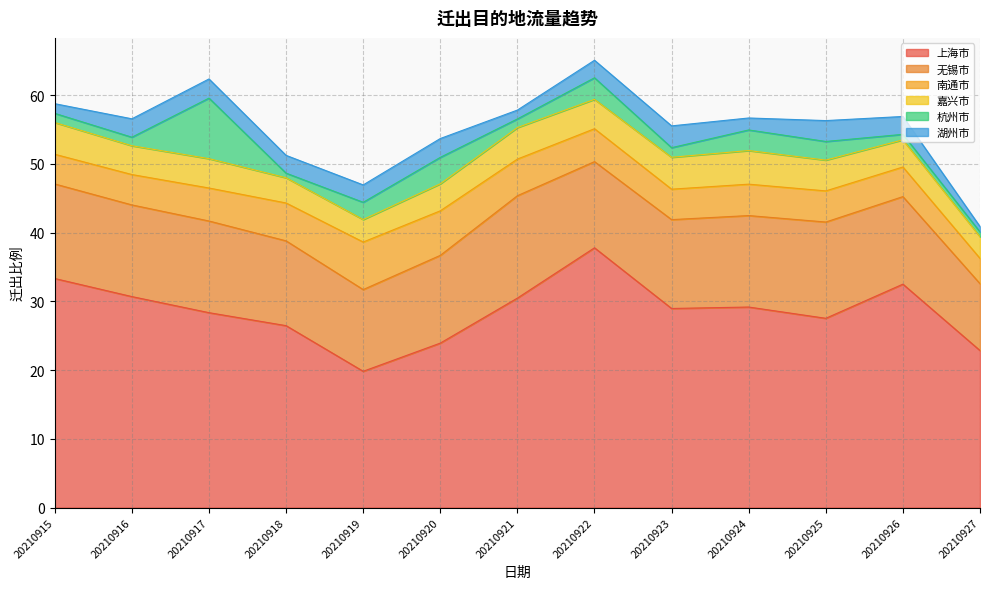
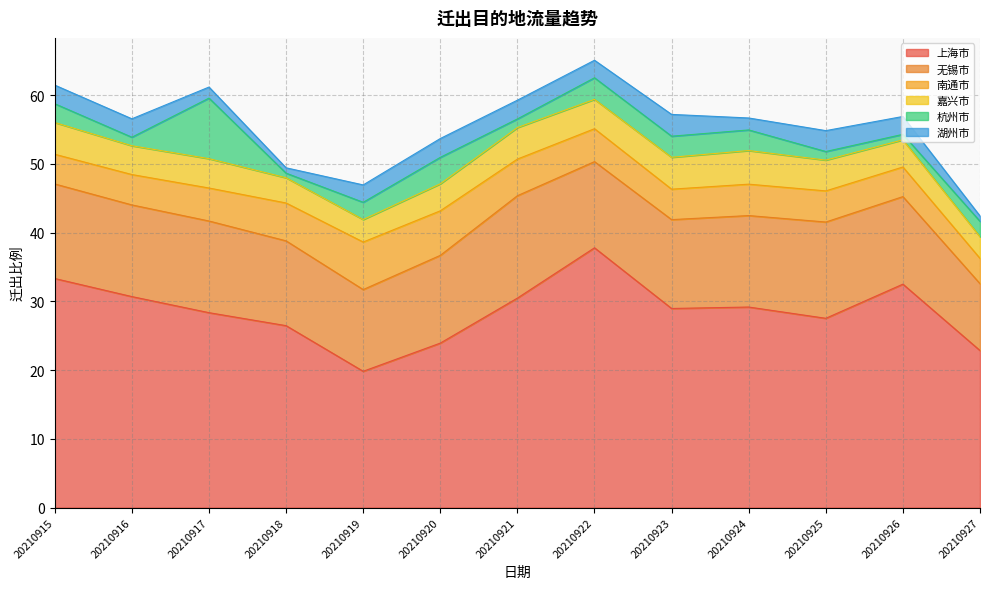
  {
    "杭州市": {
-     "20210915": 1,
+     "20210915": 3,
      "20210916": 1,
      "20210917": 9,
      "20210918": 1,
      "20210919": 3,
      "20210920": 4,
      "20210921": 1,
      "20210922": 3,
-     "20210923": 1,
+     "20210923": 3,
      "20210924": 3,
-     "20210925": 3,
-     "20210927": 1
+     "20210925": 1,
+     "20210927": 2
    },
    "湖州市": {
-     "20210915": 1,
+     "20210915": 3,
      "20210916": 3,
-     "20210917": 3,
-     "20210918": 3,
+     "20210917": 2,
+     "20210918": 1,
      "20210919": 3,
      "20210920": 3,
-     "20210921": 1,
+     "20210921": 3,
      "20210922": 3,
      "20210923": 3,
      "20210924": 2,
      "20210925": 3,
      "20210927": 1
    }
  }
